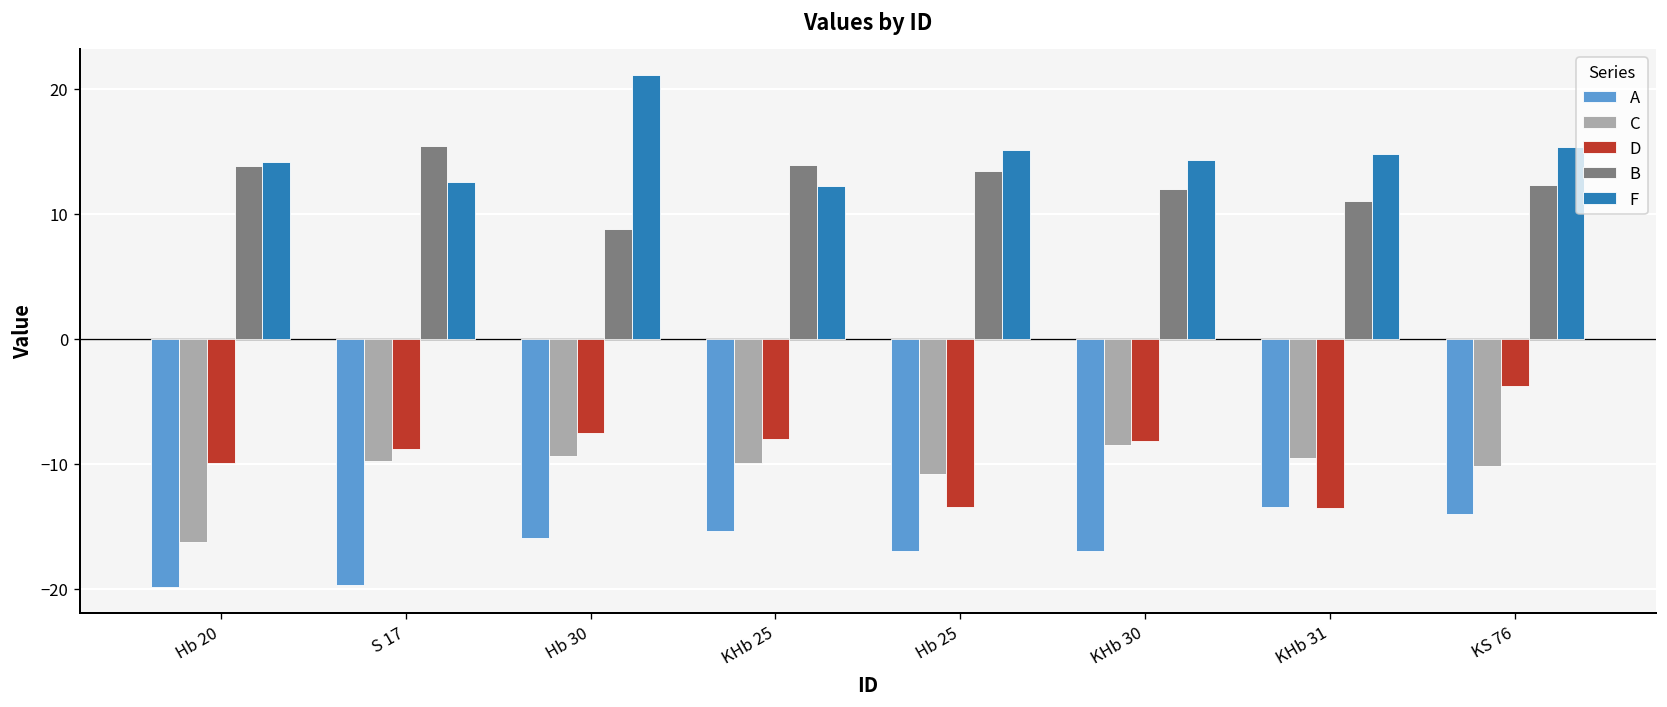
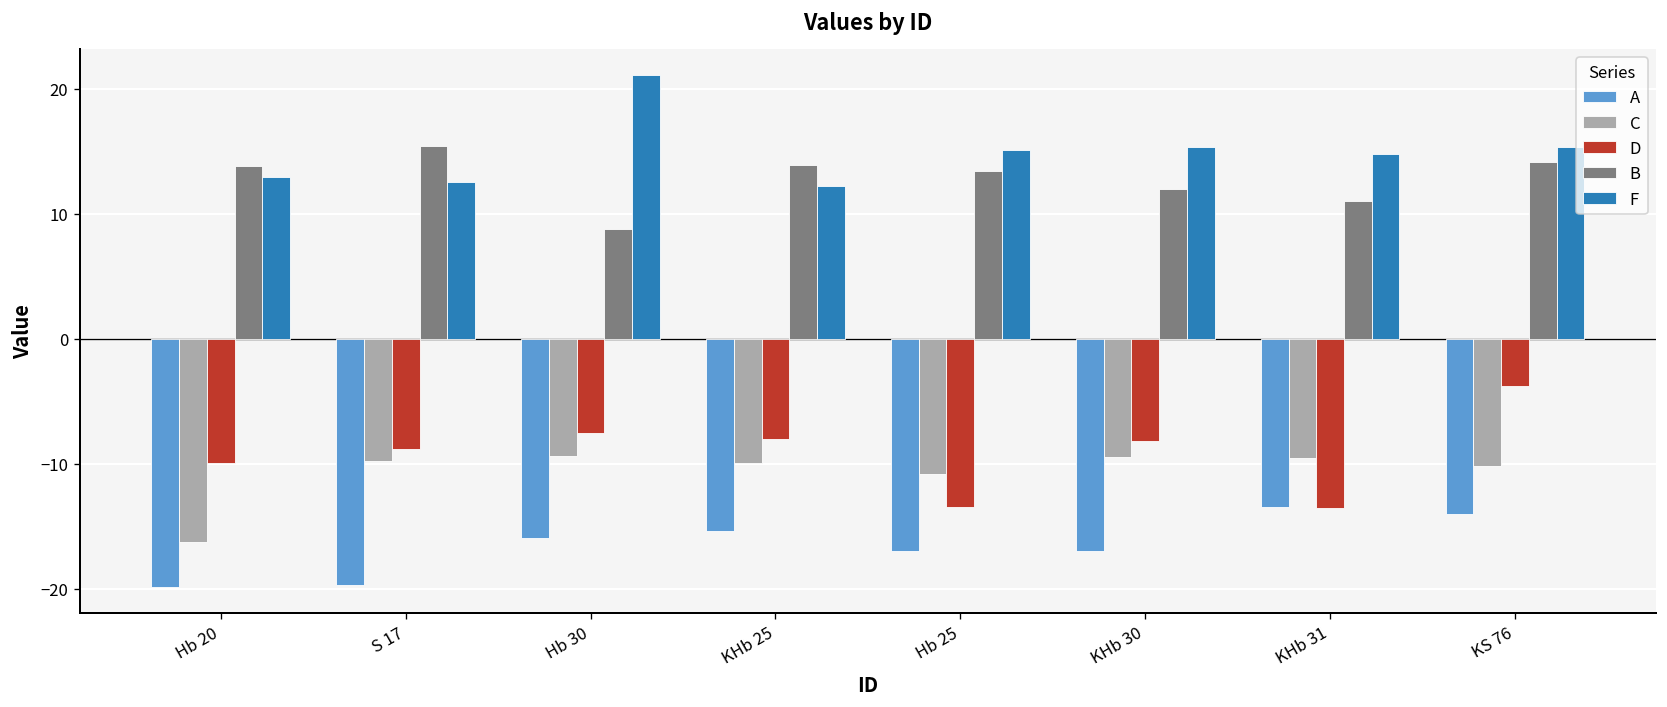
  {
    "A": {
      "Hb 20": -19.9,
      "S 17": -19.7,
      "Hb 30": -16.0,
      "KHb 25": -15.4,
      "Hb 25": -17.0,
      "KHb 30": -17.0,
      "KHb 31": -13.5,
      "KS 76": -14.0
    },
    "C": {
      "Hb 20": -16.3,
      "S 17": -9.8,
      "Hb 30": -9.4,
      "KHb 25": -10.0,
      "Hb 25": -10.8,
-     "KHb 30": -8.5,
+     "KHb 30": -9.5,
      "KHb 31": -9.6,
      "KS 76": -10.2
    },
    "D": {
      "Hb 20": -9.9,
      "S 17": -8.9,
      "Hb 30": -7.5,
      "KHb 25": -8.0,
      "Hb 25": -13.5,
      "KHb 30": -8.2,
      "KHb 31": -13.5,
      "KS 76": -3.8
    },
    "B": {
      "Hb 20": 13.8,
      "S 17": 15.4,
      "Hb 30": 8.8,
      "KHb 25": 14.0,
      "Hb 25": 13.4,
      "KHb 30": 12.0,
      "KHb 31": 11.0,
-     "KS 76": 12.3
+     "KS 76": 14.2
    },
    "F": {
-     "Hb 20": 14.2,
+     "Hb 20": 12.9,
      "S 17": 12.6,
      "Hb 30": 21.2,
      "KHb 25": 12.2,
      "Hb 25": 15.1,
-     "KHb 30": 14.3,
+     "KHb 30": 15.3,
      "KHb 31": 14.8,
      "KS 76": 15.3
    }
  }
